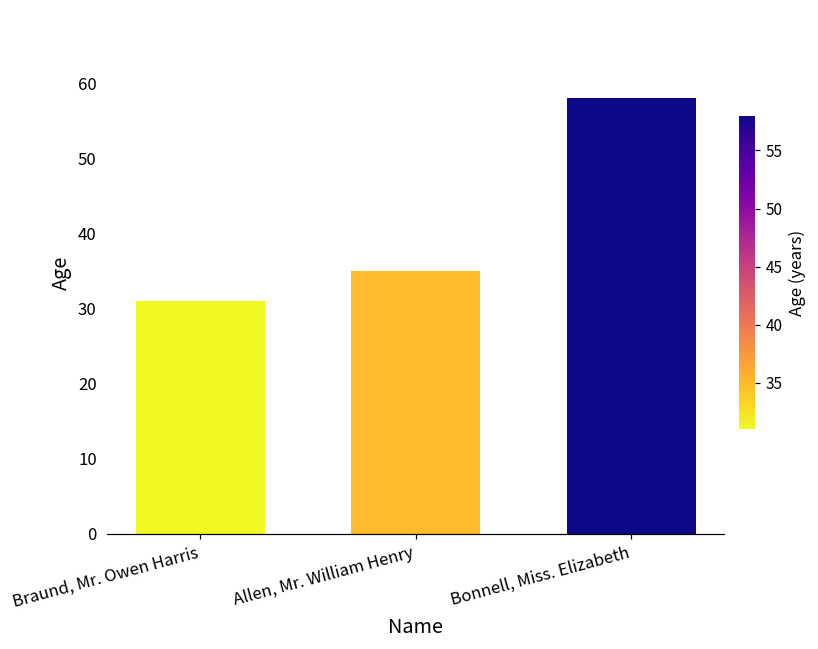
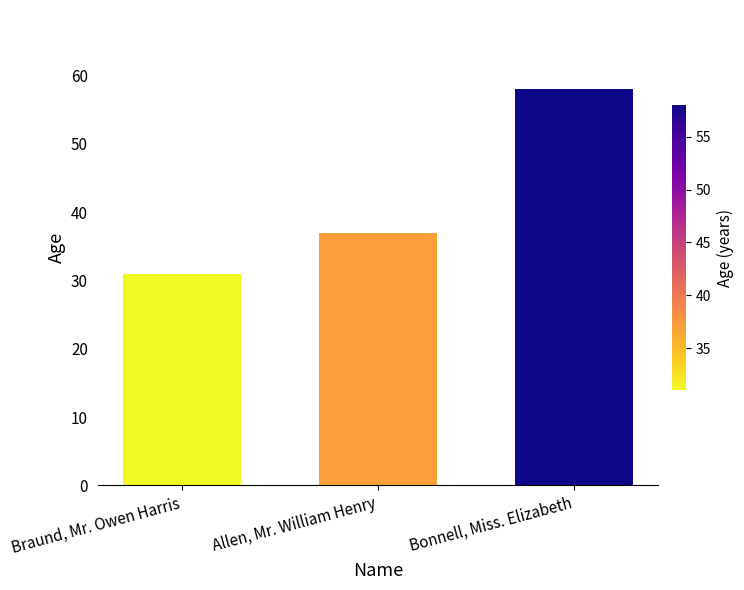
  {
    "Braund, Mr. Owen Harris": 31,
-   "Allen, Mr. William Henry": 35,
+   "Allen, Mr. William Henry": 37,
    "Bonnell, Miss. Elizabeth": 58
  }
